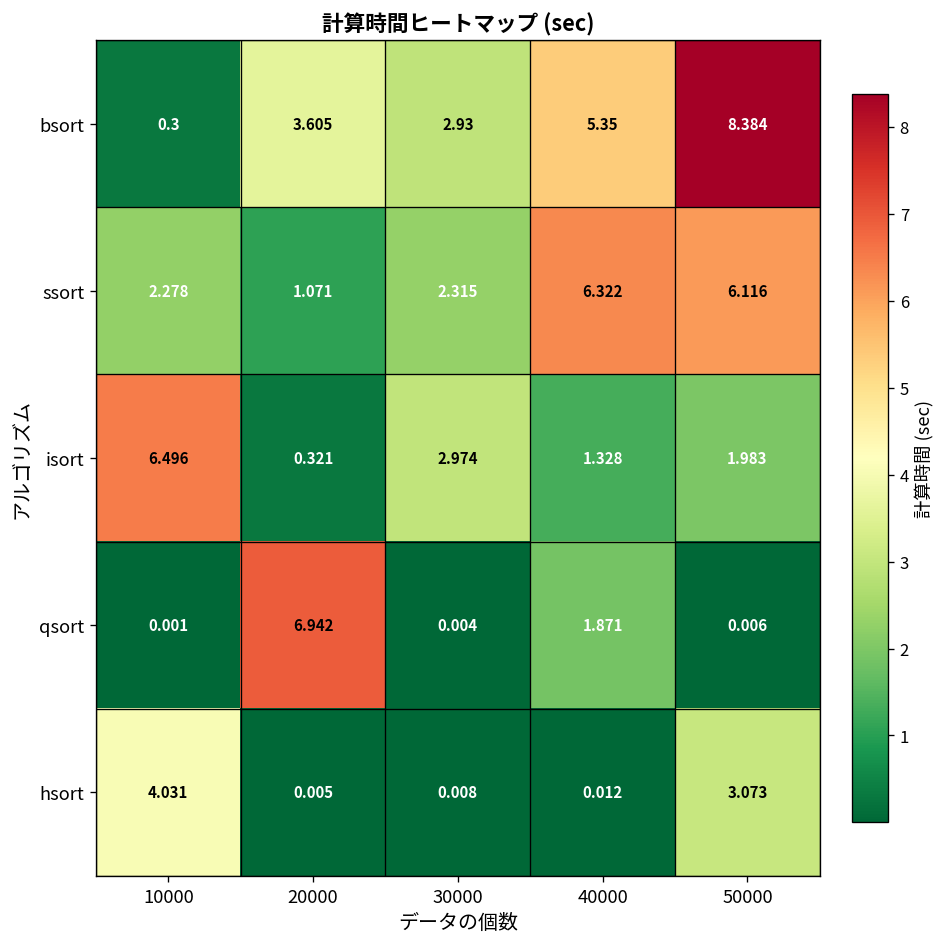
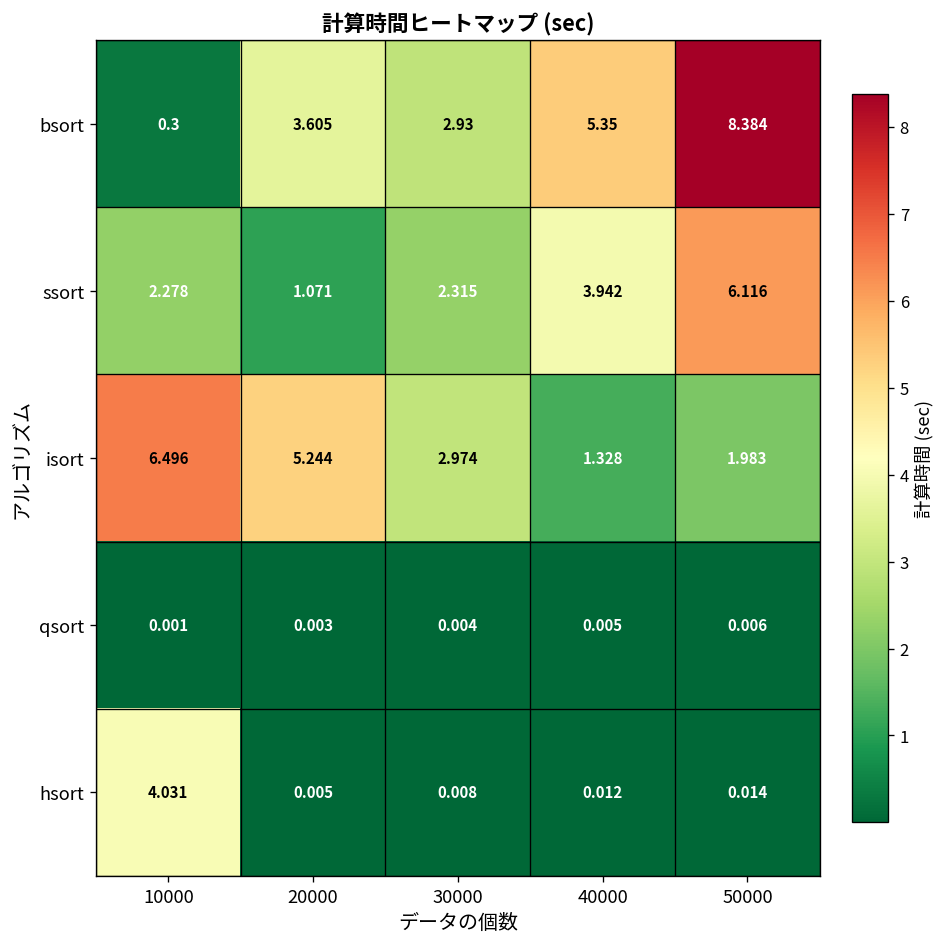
  {
    "bsort": {
      "10000": 0.3,
      "20000": 3.605,
      "30000": 2.93,
      "40000": 5.35,
      "50000": 8.384
    },
    "ssort": {
      "10000": 2.278,
      "20000": 1.071,
      "30000": 2.315,
-     "40000": 6.322,
+     "40000": 3.942,
      "50000": 6.116
    },
    "isort": {
      "10000": 6.496,
-     "20000": 0.321,
+     "20000": 5.244,
      "30000": 2.974,
      "40000": 1.328,
      "50000": 1.983
    },
    "qsort": {
      "10000": 0.001,
-     "20000": 6.942,
+     "20000": 0.003,
      "30000": 0.004,
-     "40000": 1.871,
+     "40000": 0.005,
      "50000": 0.006
    },
    "hsort": {
      "10000": 4.031,
      "20000": 0.005,
      "30000": 0.008,
      "40000": 0.012,
-     "50000": 3.073
+     "50000": 0.014
    }
  }
